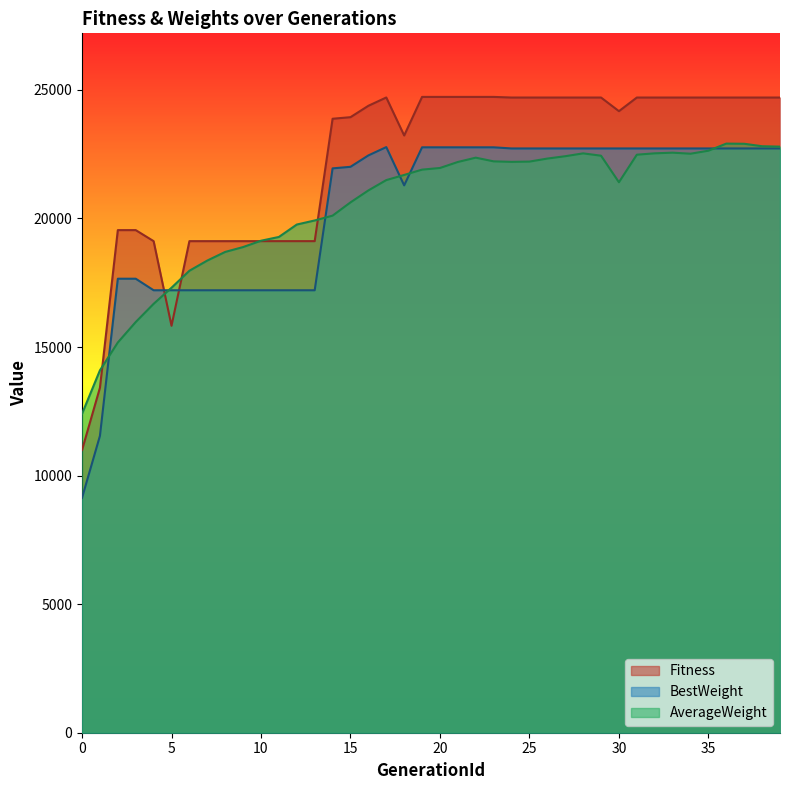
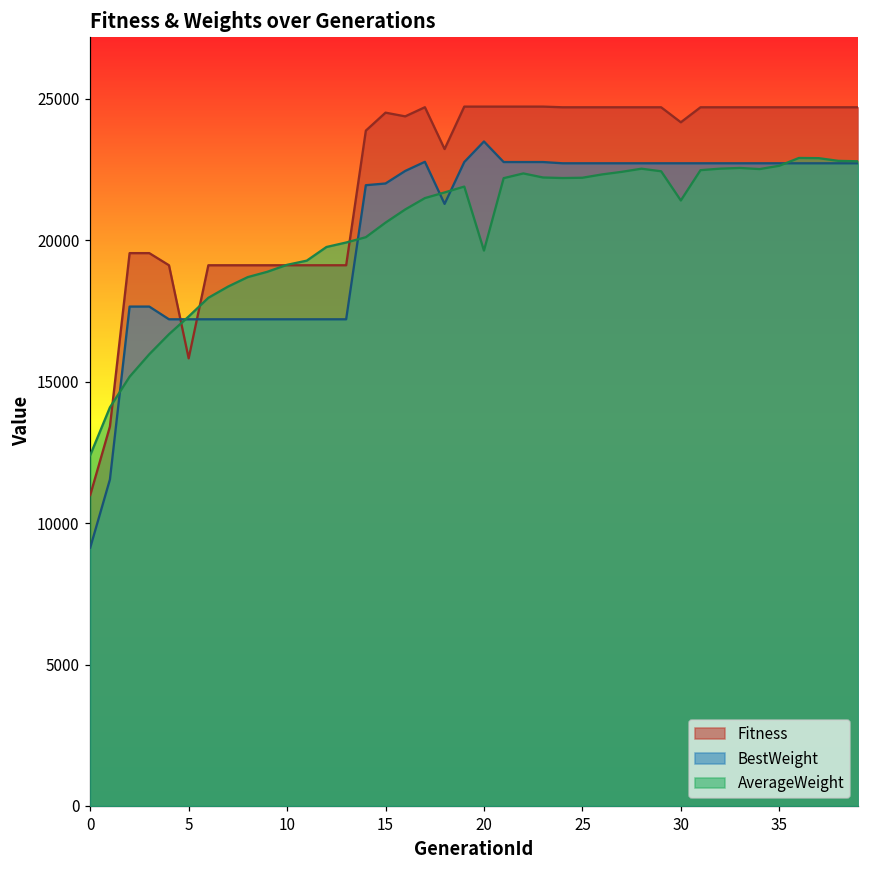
  {
    "Fitness": {
      "0": 11000,
      "5": 15800,
-     "15": 23900,
+     "15": 24500,
      "20": 24700,
      "25": 24700,
      "30": 24200,
      "35": 24700
    },
    "BestWeight": {
      "0": 9100,
      "5": 17200,
      "10": 17200,
      "15": 22000,
-     "20": 22800,
+     "20": 23500,
      "25": 22700,
      "30": 22700
    },
    "AverageWeight": {
      "0": 12400,
      "5": 17300,
      "15": 20600,
-     "20": 22000,
+     "20": 19600,
      "25": 22200,
      "30": 21400
    }
  }
